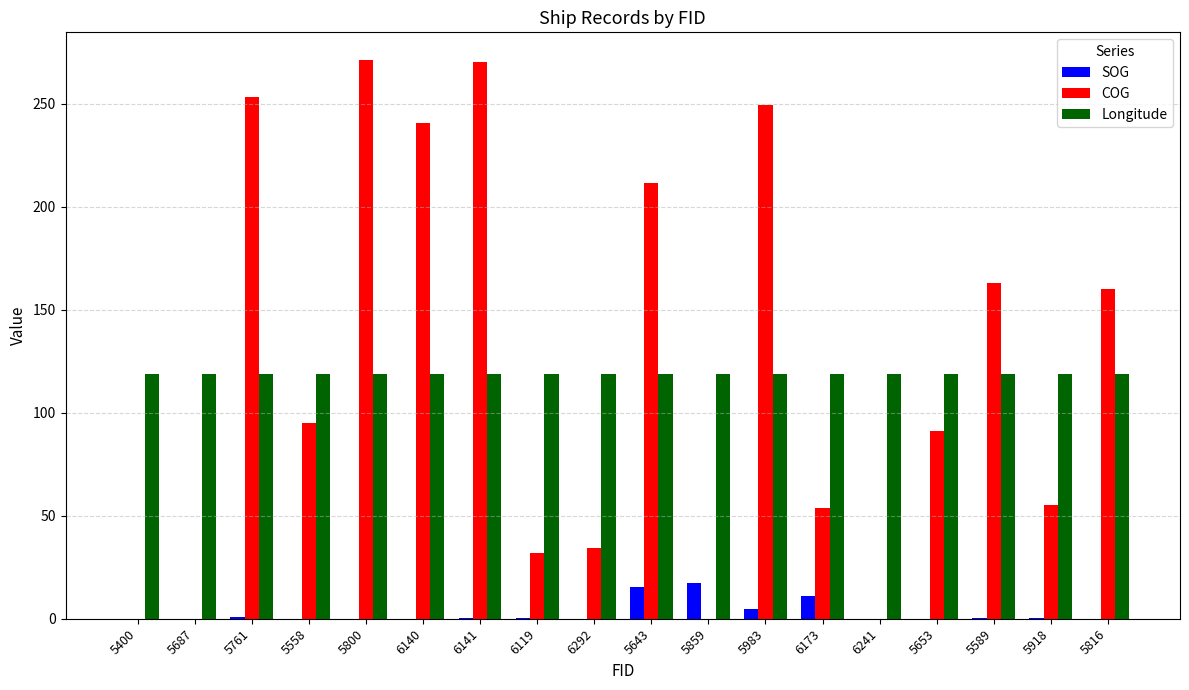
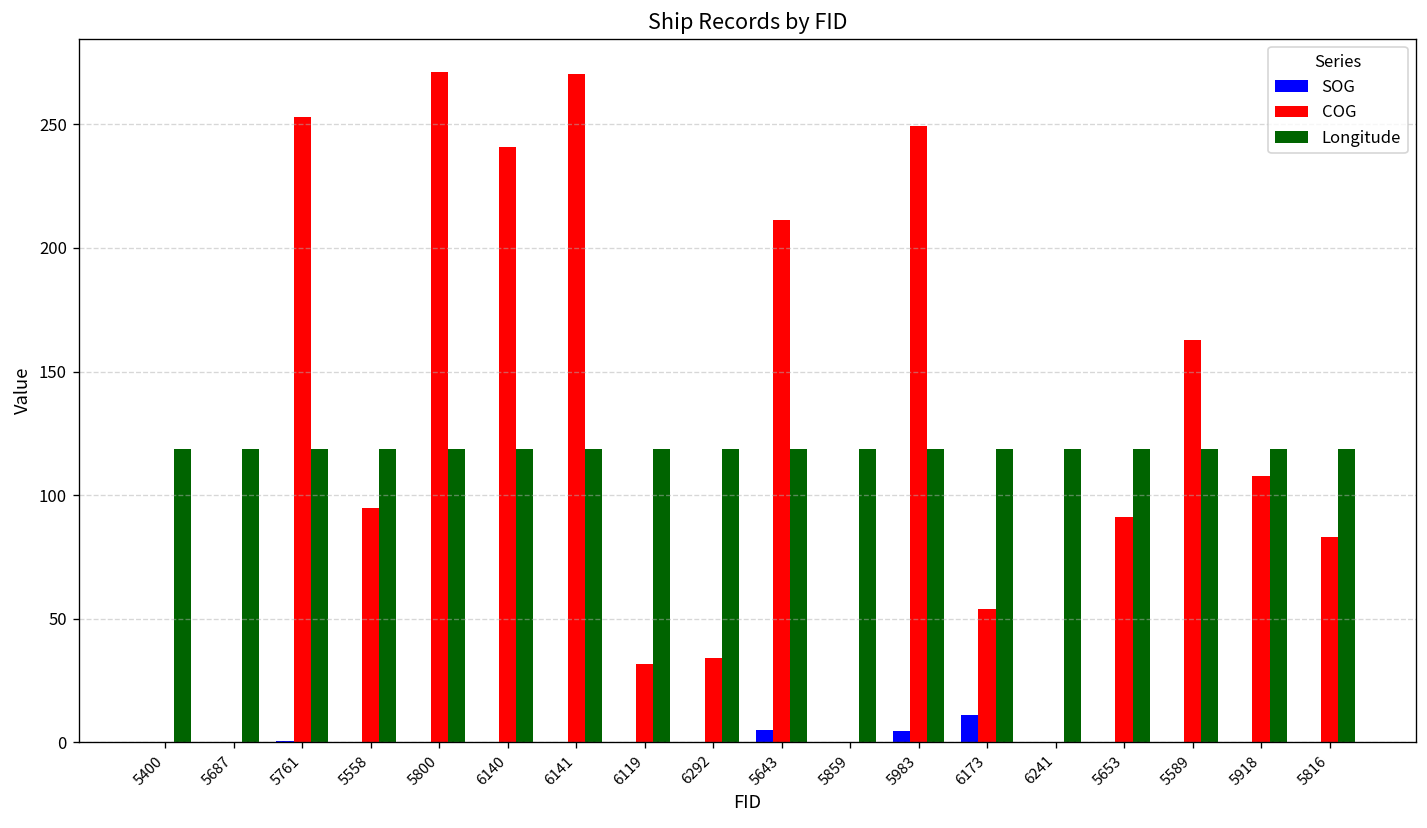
  {
    "SOG": {
      "5800": 0,
      "6140": 0,
      "6292": 0,
-     "5643": 16,
-     "5859": 17,
+     "5643": 5,
+     "5859": 0,
      "5983": 5,
      "6173": 11,
      "6241": 0,
      "5816": 0
    },
    "COG": {
      "5400": 0,
      "5687": 0,
      "5761": 253,
      "5558": 95,
      "5800": 271,
      "6140": 241,
      "6141": 270,
      "6119": 32,
      "6292": 34,
      "5643": 211,
      "5859": 0,
      "5983": 249,
      "6173": 54,
      "6241": 0,
      "5653": 91,
      "5589": 163,
-     "5918": 55,
-     "5816": 160
+     "5918": 108,
+     "5816": 83
    },
    "Longitude": {
      "5400": 119,
      "5687": 119,
      "5761": 119,
      "5558": 119,
      "5800": 119,
      "6140": 119,
      "6141": 119,
      "6119": 119,
      "6292": 119,
      "5643": 119,
      "5859": 119,
      "5983": 119,
      "6173": 119,
      "6241": 119,
      "5653": 119,
      "5589": 119,
      "5918": 119,
      "5816": 119
    }
  }
